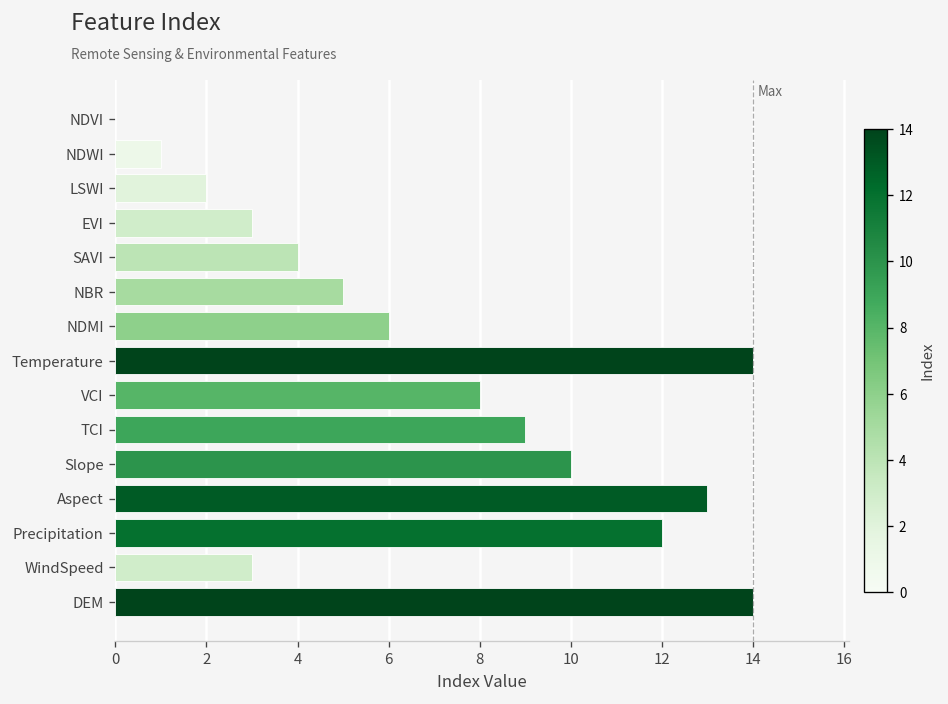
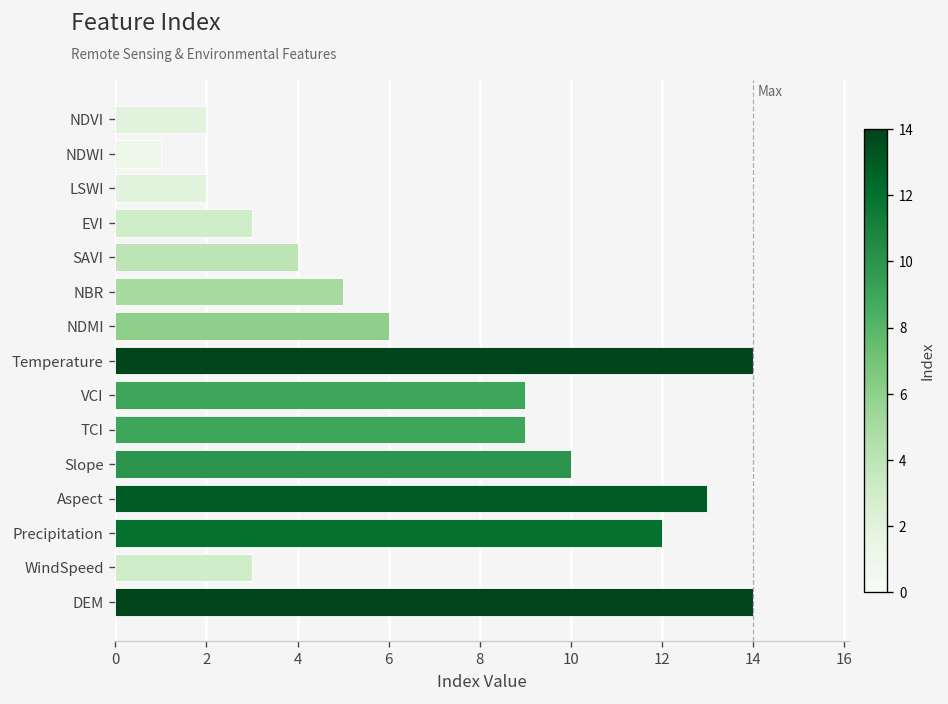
  {
-   "NDVI": 0,
+   "NDVI": 2,
    "NDWI": 1,
    "LSWI": 2,
    "EVI": 3,
    "SAVI": 4,
    "NBR": 5,
    "NDMI": 6,
    "Temperature": 14,
-   "VCI": 8,
+   "VCI": 9,
    "TCI": 9,
    "Slope": 10,
    "Aspect": 13,
    "Precipitation": 12,
    "WindSpeed": 3,
    "DEM": 14
  }
